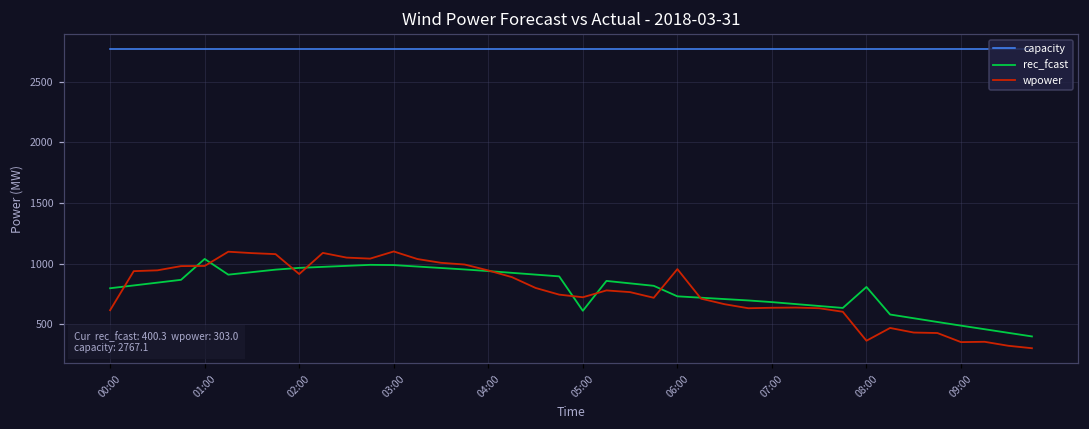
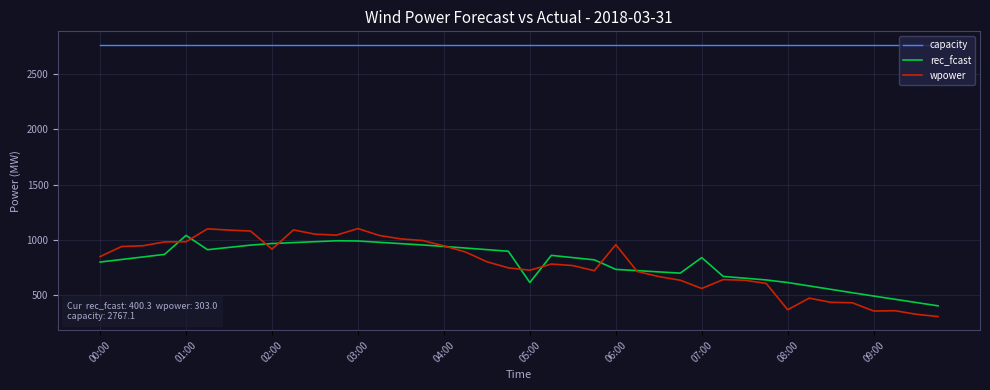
  {
    "capacity": {
      "00:00": 2770,
      "01:00": 2770,
      "02:00": 2770,
      "03:00": 2770,
      "04:00": 2770,
      "05:00": 2770,
      "06:00": 2770,
      "07:00": 2770,
      "08:00": 2770,
      "09:00": 2770
    },
    "rec_fcast": {
      "00:00": 800,
      "01:00": 1040,
      "02:00": 970,
      "03:00": 990,
      "05:00": 610,
      "06:00": 730,
-     "07:00": 680,
-     "08:00": 810,
+     "07:00": 840,
+     "08:00": 610,
      "09:00": 490
    },
    "wpower": {
-     "00:00": 620,
+     "00:00": 850,
      "01:00": 980,
      "02:00": 910,
      "03:00": 1100,
      "05:00": 720,
      "06:00": 960,
-     "07:00": 640,
+     "07:00": 560,
      "08:00": 360,
      "09:00": 350
    }
  }
